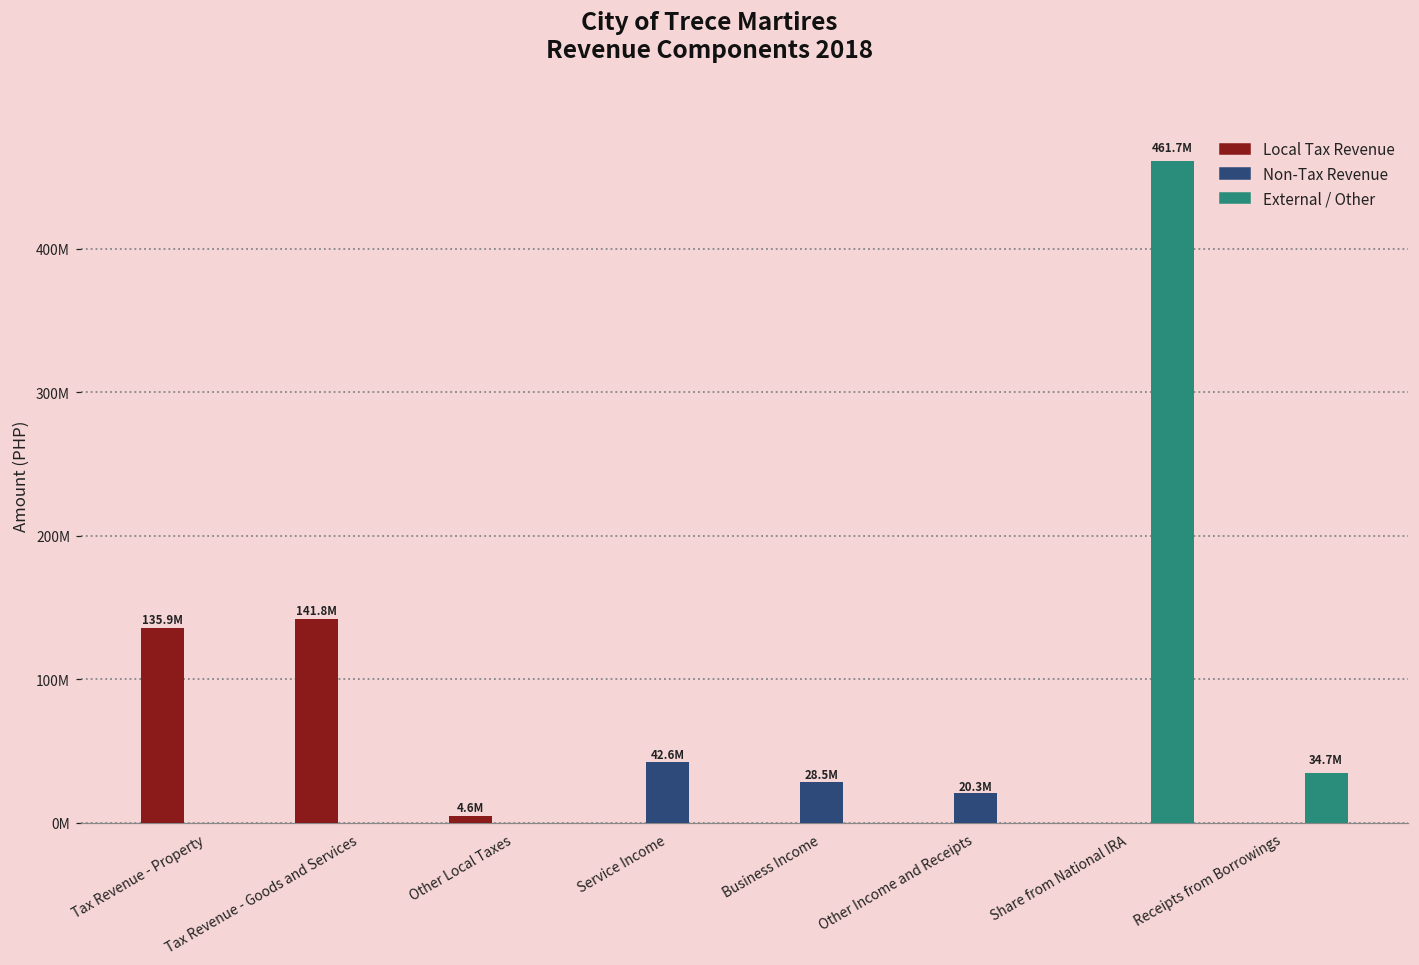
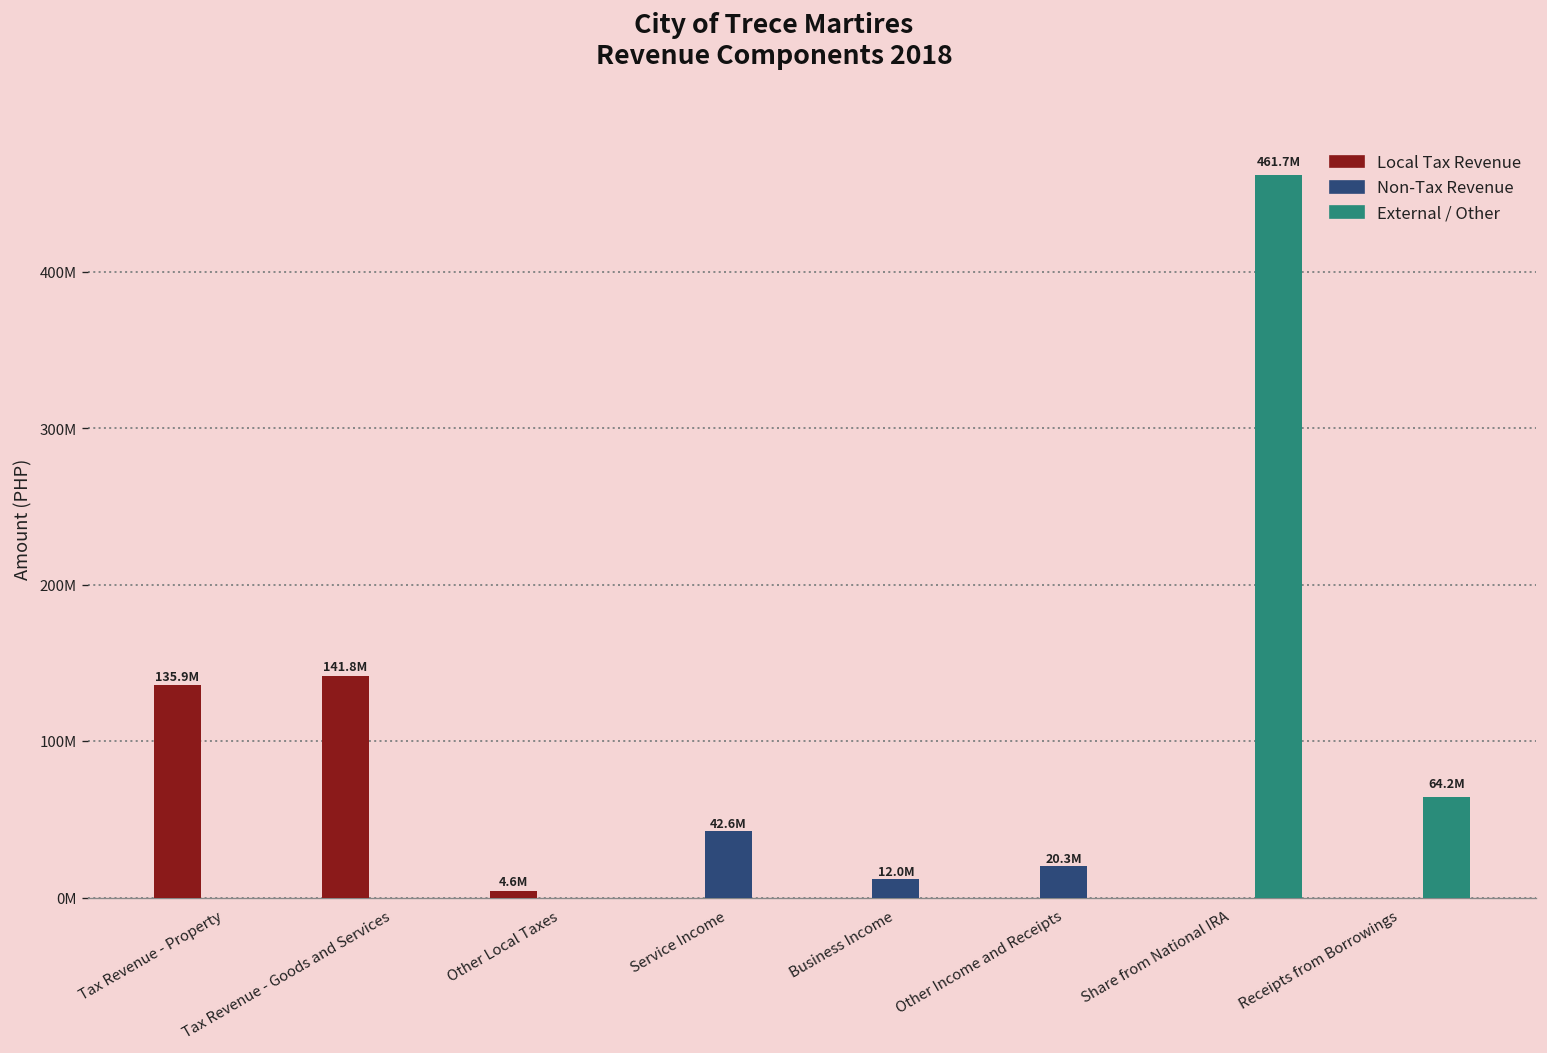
  {
    "Local Tax Revenue": {
      "Tax Revenue - Property": "135.9M",
      "Tax Revenue - Goods and Services": "141.8M",
      "Other Local Taxes": "4.6M"
    },
    "Non-Tax Revenue": {
      "Service Income": "42.6M",
-     "Business Income": "28.5M",
+     "Business Income": "12.0M",
      "Other Income and Receipts": "20.3M"
    },
    "External / Other": {
      "Share from National IRA": "461.7M",
-     "Receipts from Borrowings": "34.7M"
+     "Receipts from Borrowings": "64.2M"
    }
  }
